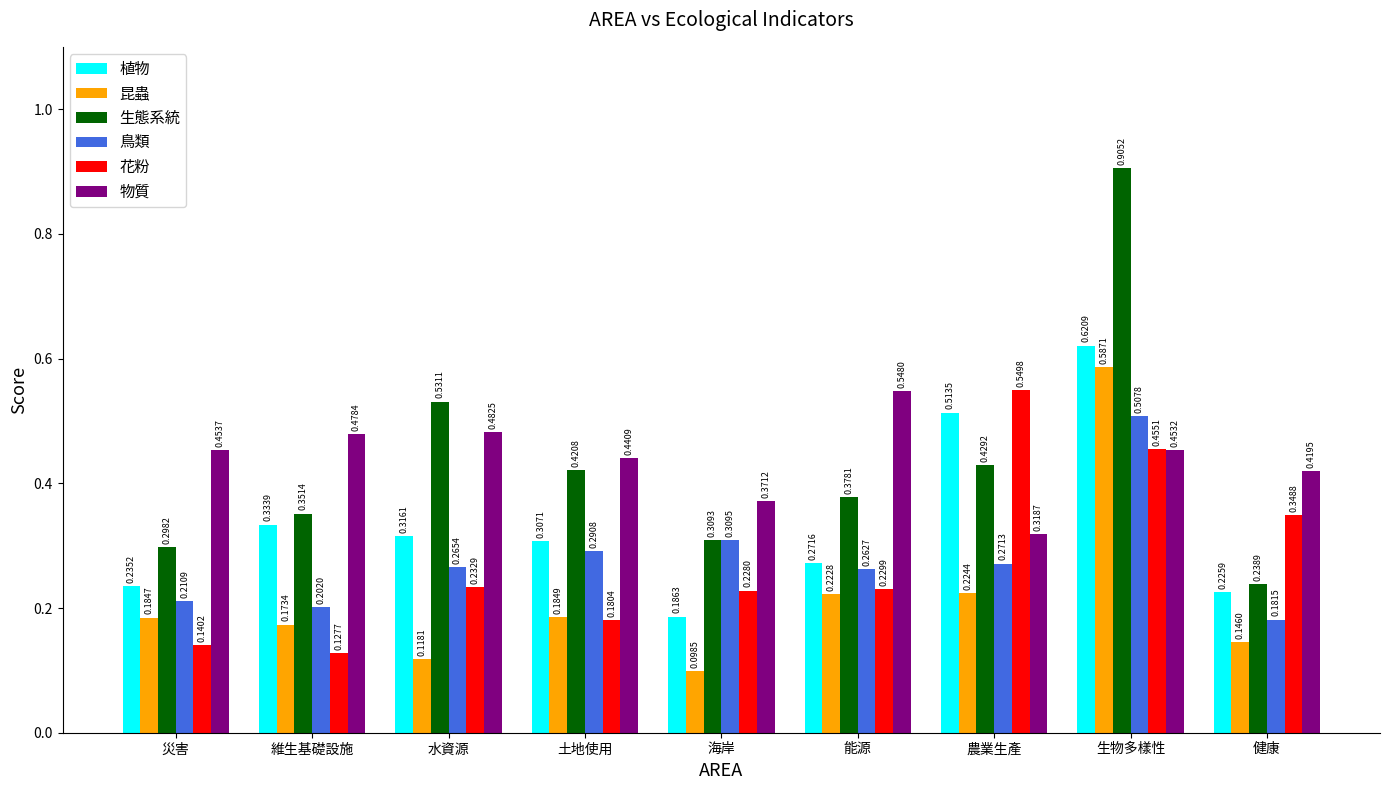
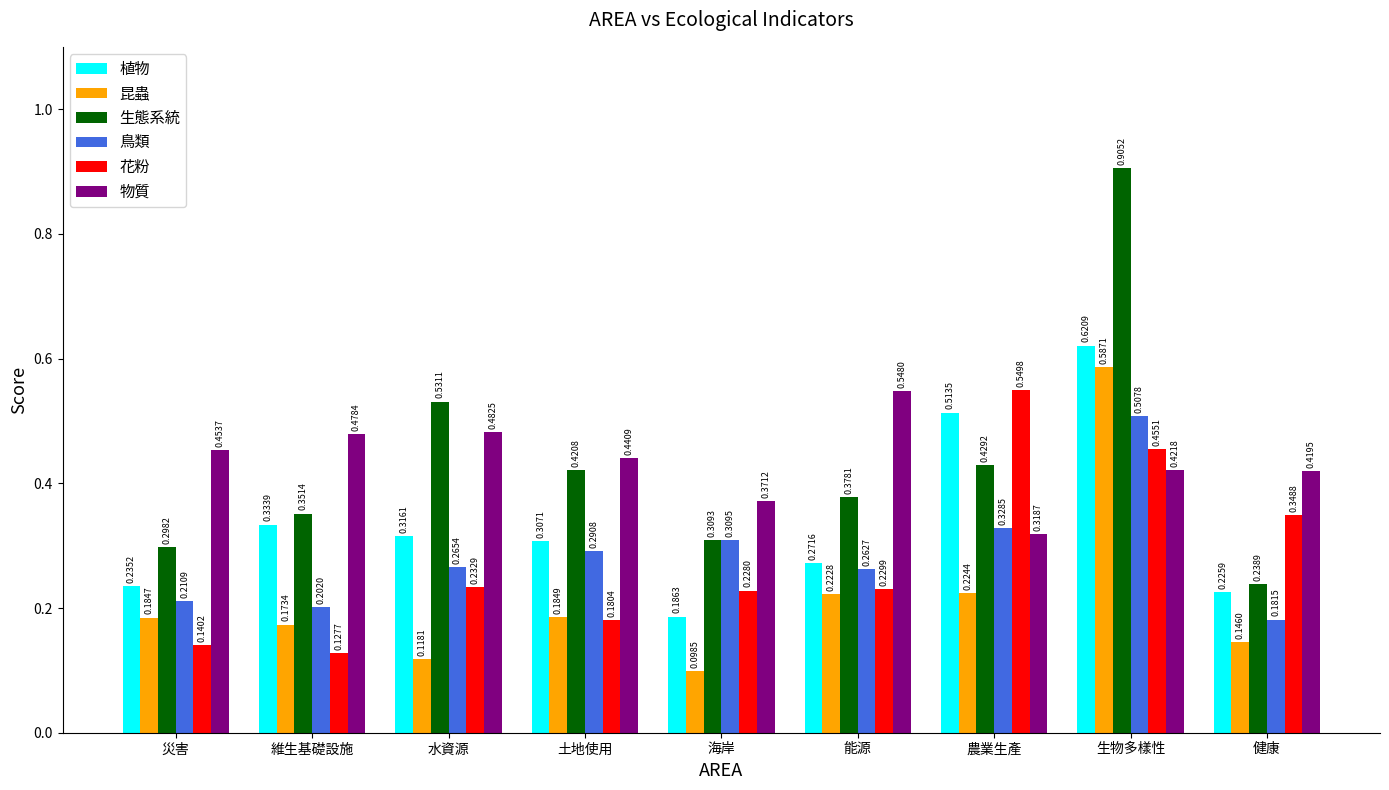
  {
    "植物": {
      "災害": 0.2352,
      "維生基礎設施": 0.3339,
      "水資源": 0.3161,
      "土地使用": 0.3071,
      "海岸": 0.1863,
      "能源": 0.2716,
      "農業生產": 0.5135,
      "生物多樣性": 0.6209,
      "健康": 0.2259
    },
    "昆蟲": {
      "災害": 0.1847,
      "維生基礎設施": 0.1734,
      "水資源": 0.1181,
      "土地使用": 0.1849,
      "海岸": 0.0985,
      "能源": 0.2228,
      "農業生產": 0.2244,
      "生物多樣性": 0.5871,
      "健康": 0.1460
    },
    "生態系統": {
      "災害": 0.2982,
      "維生基礎設施": 0.3514,
      "水資源": 0.5311,
      "土地使用": 0.4208,
      "海岸": 0.3093,
      "能源": 0.3781,
      "農業生產": 0.4292,
      "生物多樣性": 0.9052,
      "健康": 0.2389
    },
    "鳥類": {
      "災害": 0.2109,
      "維生基礎設施": 0.2020,
      "水資源": 0.2654,
      "土地使用": 0.2908,
      "海岸": 0.3095,
      "能源": 0.2627,
-     "農業生產": 0.2713,
+     "農業生產": 0.3285,
      "生物多樣性": 0.5078,
      "健康": 0.1815
    },
    "花粉": {
      "災害": 0.1402,
      "維生基礎設施": 0.1277,
      "水資源": 0.2329,
      "土地使用": 0.1804,
      "海岸": 0.2280,
      "能源": 0.2299,
      "農業生產": 0.5498,
      "生物多樣性": 0.4551,
      "健康": 0.3488
    },
    "物質": {
      "災害": 0.4537,
      "維生基礎設施": 0.4784,
      "水資源": 0.4825,
      "土地使用": 0.4409,
      "海岸": 0.3712,
      "能源": 0.5480,
      "農業生產": 0.3187,
-     "生物多樣性": 0.4532,
+     "生物多樣性": 0.4218,
      "健康": 0.4195
    }
  }
